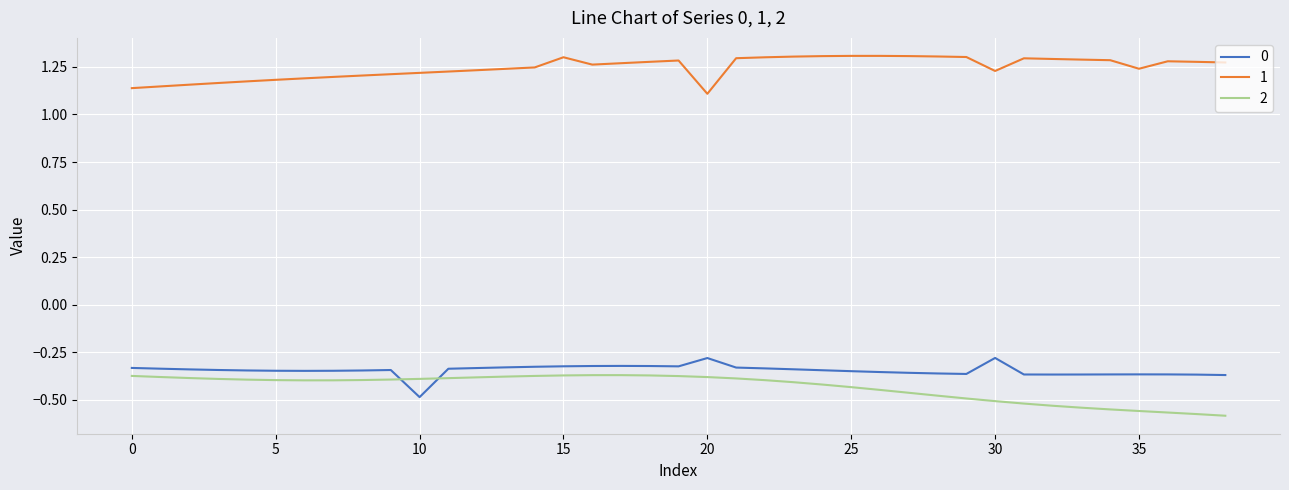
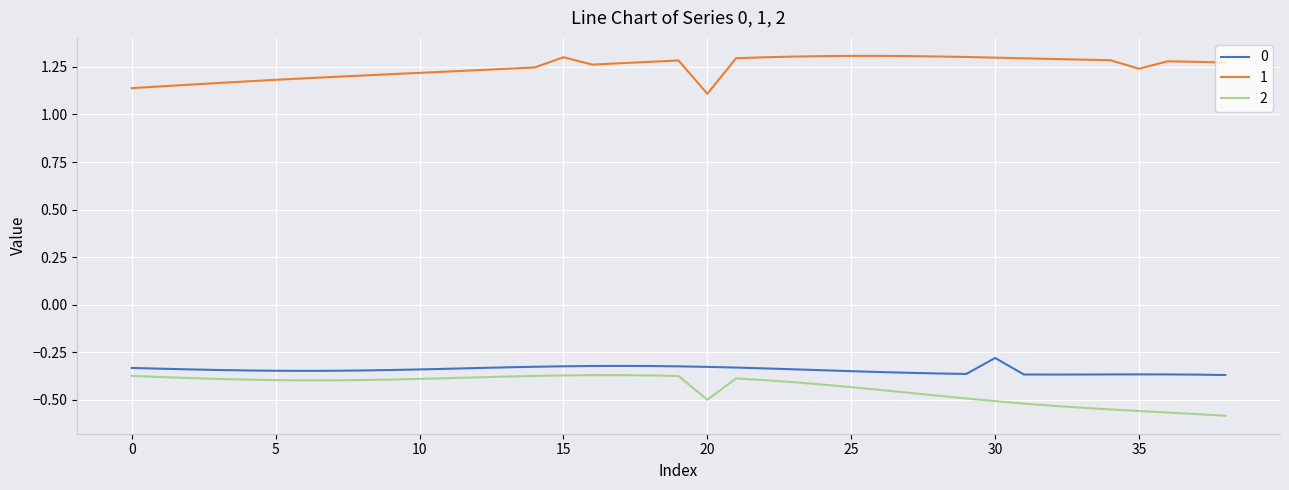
  {
    "0": {
      "0": -0.33,
      "5": -0.35,
-     "10": -0.49,
+     "10": -0.34,
      "15": -0.32,
-     "20": -0.28,
+     "20": -0.33,
      "25": -0.35,
      "30": -0.28,
      "35": -0.37
    },
    "1": {
      "0": 1.14,
      "5": 1.18,
      "10": 1.22,
      "15": 1.30,
      "20": 1.11,
      "25": 1.31,
-     "30": 1.23,
+     "30": 1.30,
      "35": 1.24
    },
    "2": {
      "0": -0.37,
      "5": -0.40,
      "10": -0.39,
      "15": -0.37,
-     "20": -0.38,
+     "20": -0.50,
      "25": -0.43,
      "30": -0.51,
      "35": -0.56
    }
  }
